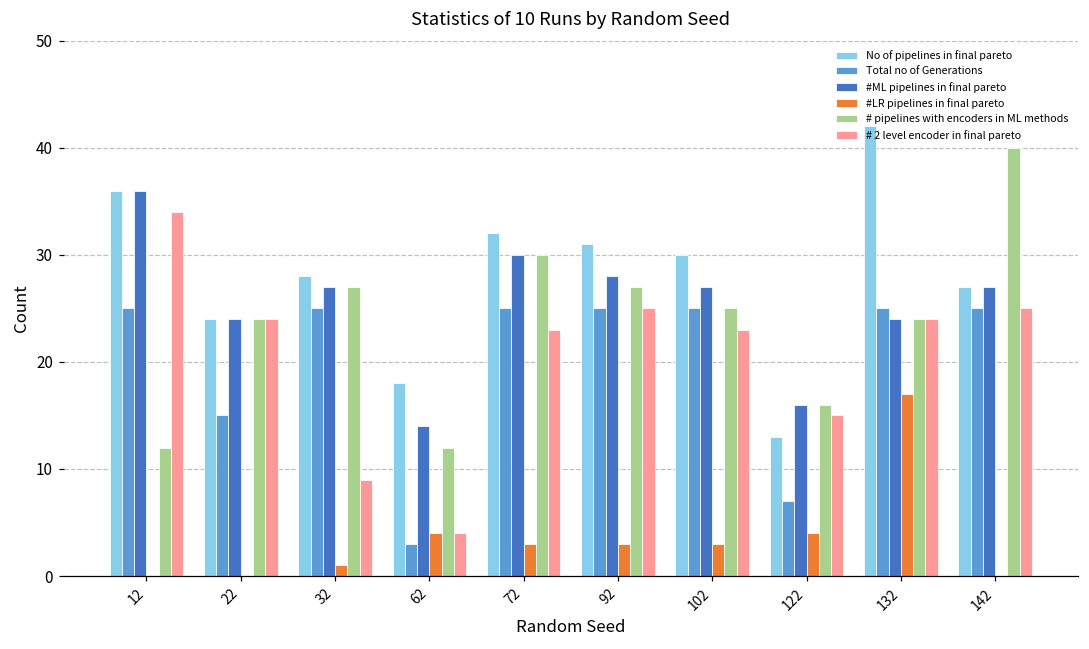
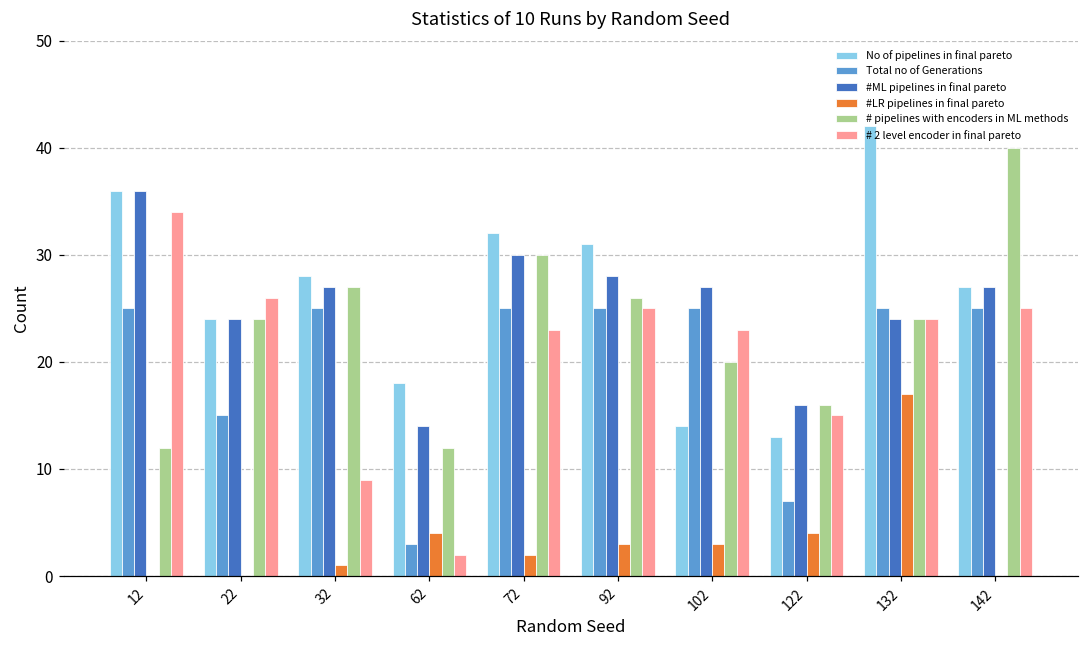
  {
    "No of pipelines in final pareto": {
      "12": 36,
      "22": 24,
      "32": 28,
      "62": 18,
      "72": 32,
      "92": 31,
-     "102": 30,
+     "102": 14,
      "122": 13,
      "132": 42,
      "142": 27
    },
    "#LR pipelines in final pareto": {
      "12": 0,
      "22": 0,
      "32": 1,
      "62": 4,
-     "72": 3,
+     "72": 2,
      "92": 3,
      "102": 3,
      "122": 4,
      "132": 17,
      "142": 0
    },
    "# pipelines with encoders in ML methods": {
      "12": 12,
      "22": 24,
      "32": 27,
      "62": 12,
      "72": 30,
-     "92": 27,
-     "102": 25,
+     "92": 26,
+     "102": 20,
      "122": 16,
      "132": 24,
      "142": 40
    },
    "# 2 level encoder in final pareto": {
      "12": 34,
-     "22": 24,
+     "22": 26,
      "32": 9,
-     "62": 4,
+     "62": 2,
      "72": 23,
      "92": 25,
      "102": 23,
      "122": 15,
      "132": 24,
      "142": 25
    }
  }
